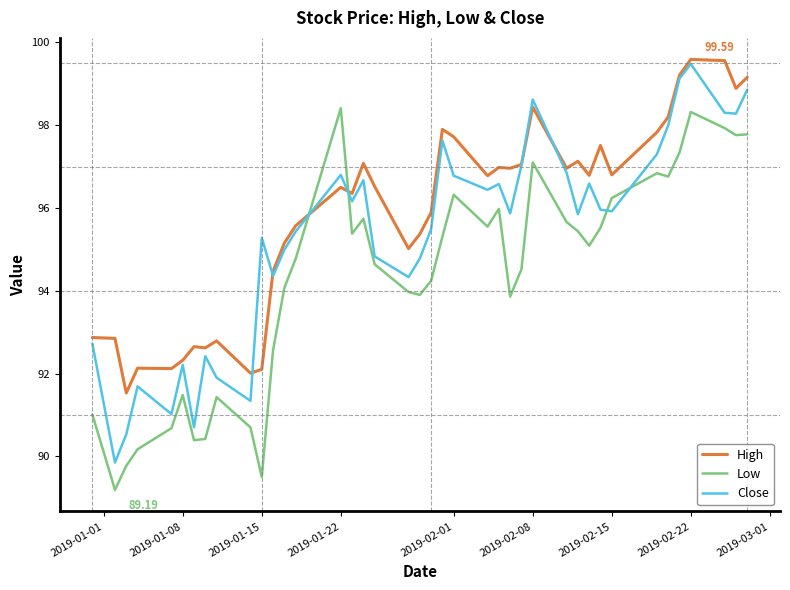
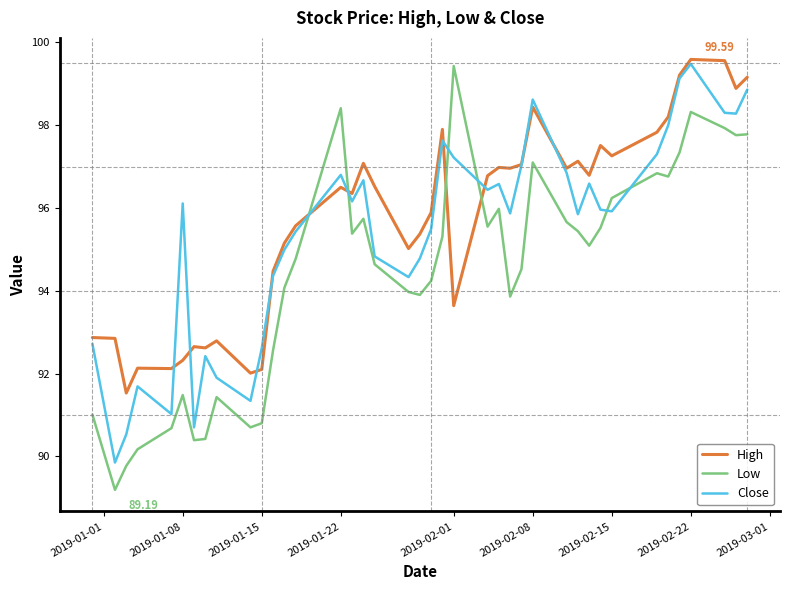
  {
    "High": {
      "2019-01-08": 92.3,
      "2019-01-15": 92.1,
      "2019-01-22": 96.5,
-     "2019-02-01": 97.7,
+     "2019-02-01": 93.6,
      "2019-02-08": 98.4,
-     "2019-02-15": 96.8
+     "2019-02-15": 97.3
    },
    "Low": {
      "2019-01-08": 91.5,
-     "2019-01-15": 89.5,
+     "2019-01-15": 90.8,
      "2019-01-22": 98.4,
-     "2019-02-01": 96.3,
+     "2019-02-01": 99.4,
      "2019-02-08": 97.1,
      "2019-02-15": 96.2,
      "2019-02-22": 98.3
    },
    "Close": {
-     "2019-01-08": 92.2,
-     "2019-01-15": 95.3,
+     "2019-01-08": 96.1,
+     "2019-01-15": 92.6,
      "2019-01-22": 96.8,
-     "2019-02-01": 96.8,
+     "2019-02-01": 97.2,
      "2019-02-08": 98.6,
      "2019-02-15": 95.9,
      "2019-02-22": 99.5
    }
  }
